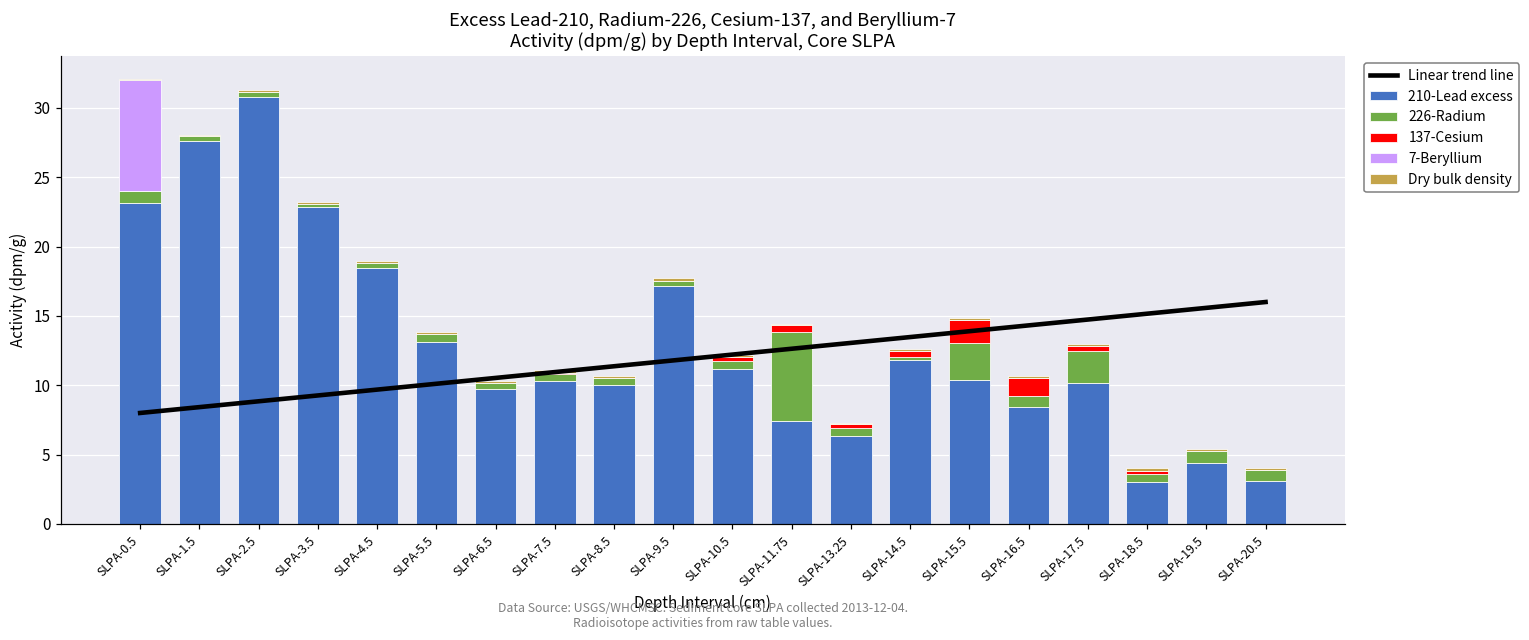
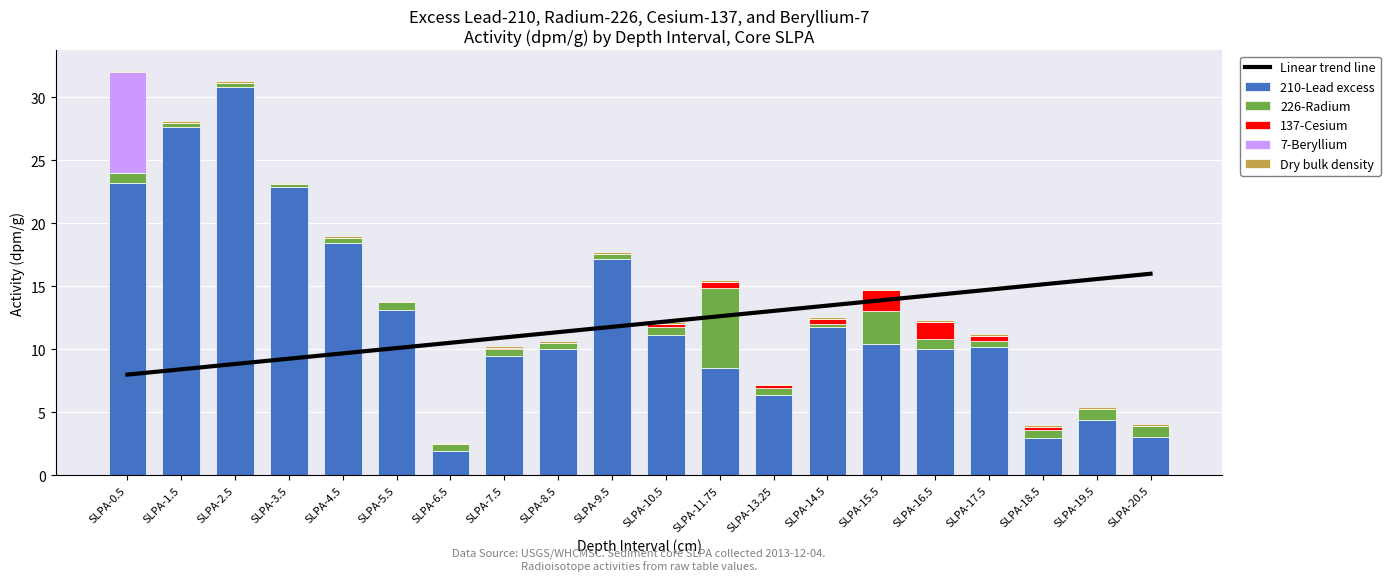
  {
    "Linear trend line": {
      "SLPA-0.5": 8.0,
      "SLPA-1.5": 8.4,
      "SLPA-2.5": 8.8,
      "SLPA-3.5": 9.3,
      "SLPA-4.5": 9.7,
      "SLPA-5.5": 10.1,
      "SLPA-6.5": 10.5,
      "SLPA-7.5": 10.9,
      "SLPA-8.5": 11.4,
      "SLPA-9.5": 11.8,
      "SLPA-10.5": 12.2,
      "SLPA-11.75": 12.6,
      "SLPA-13.25": 13.1,
      "SLPA-14.5": 13.5,
      "SLPA-15.5": 13.9,
      "SLPA-16.5": 14.3,
      "SLPA-17.5": 14.7,
      "SLPA-18.5": 15.2,
      "SLPA-19.5": 15.6,
      "SLPA-20.5": 16.0
    },
    "210-Lead excess": {
      "SLPA-0.5": 23.2,
      "SLPA-1.5": 27.6,
      "SLPA-2.5": 30.8,
      "SLPA-3.5": 22.9,
      "SLPA-4.5": 18.4,
      "SLPA-5.5": 13.1,
-     "SLPA-6.5": 9.7,
-     "SLPA-7.5": 10.3,
+     "SLPA-6.5": 2.0,
+     "SLPA-7.5": 9.5,
      "SLPA-8.5": 10.0,
      "SLPA-9.5": 17.2,
      "SLPA-10.5": 11.2,
-     "SLPA-11.75": 7.5,
+     "SLPA-11.75": 8.5,
      "SLPA-13.25": 6.4,
      "SLPA-14.5": 11.8,
      "SLPA-15.5": 10.4,
-     "SLPA-16.5": 8.4,
+     "SLPA-16.5": 10.1,
      "SLPA-17.5": 10.2,
      "SLPA-18.5": 3.0,
      "SLPA-19.5": 4.4,
      "SLPA-20.5": 3.1
    },
    "226-Radium": {
      "SLPA-0.5": 0.8,
      "SLPA-1.5": 0.3,
      "SLPA-2.5": 0.3,
      "SLPA-3.5": 0.2,
      "SLPA-4.5": 0.4,
      "SLPA-5.5": 0.6,
      "SLPA-6.5": 0.5,
      "SLPA-7.5": 0.5,
      "SLPA-8.5": 0.5,
      "SLPA-9.5": 0.3,
      "SLPA-10.5": 0.6,
      "SLPA-11.75": 6.4,
      "SLPA-13.25": 0.6,
      "SLPA-14.5": 0.2,
      "SLPA-15.5": 2.6,
      "SLPA-16.5": 0.8,
-     "SLPA-17.5": 2.3,
+     "SLPA-17.5": 0.5,
      "SLPA-18.5": 0.6,
      "SLPA-19.5": 0.9,
      "SLPA-20.5": 0.8
    },
    "137-Cesium": {
      "SLPA-0.5": 0.0,
      "SLPA-1.5": 0.0,
      "SLPA-2.5": 0.0,
      "SLPA-3.5": 0.0,
      "SLPA-4.5": 0.0,
      "SLPA-5.5": 0.0,
      "SLPA-6.5": 0.0,
      "SLPA-8.5": 0.0,
      "SLPA-9.5": 0.0,
      "SLPA-10.5": 0.3,
      "SLPA-11.75": 0.5,
      "SLPA-13.25": 0.3,
      "SLPA-14.5": 0.4,
      "SLPA-15.5": 1.7,
      "SLPA-16.5": 1.3,
      "SLPA-17.5": 0.4,
      "SLPA-18.5": 0.3,
      "SLPA-19.5": 0.0,
      "SLPA-20.5": 0.0
    },
    "7-Beryllium": {
      "SLPA-0.5": 8.0,
      "SLPA-1.5": 0.0,
      "SLPA-2.5": 0.0,
      "SLPA-3.5": 0.0,
      "SLPA-4.5": 0.0,
      "SLPA-5.5": 0.0,
      "SLPA-6.5": 0.0,
      "SLPA-7.5": 0.0,
      "SLPA-8.5": 0.0,
      "SLPA-9.5": 0.0,
      "SLPA-10.5": 0.0,
      "SLPA-11.75": 0.0,
      "SLPA-13.25": 0.0,
      "SLPA-14.5": 0.0,
      "SLPA-15.5": 0.0,
      "SLPA-16.5": 0.0,
      "SLPA-17.5": 0.0,
      "SLPA-18.5": 0.0,
      "SLPA-19.5": 0.0,
      "SLPA-20.5": 0.0
    }
  }
